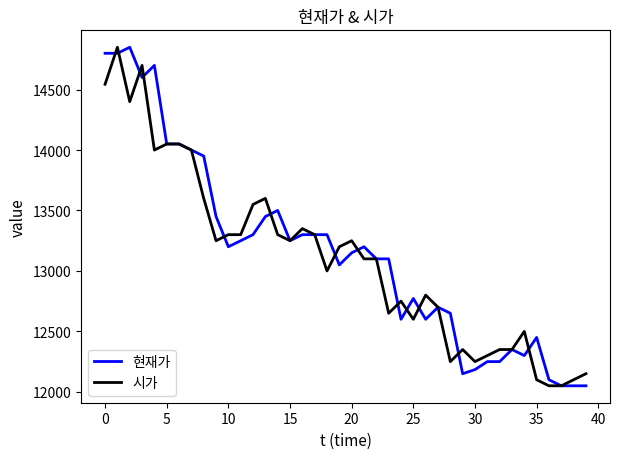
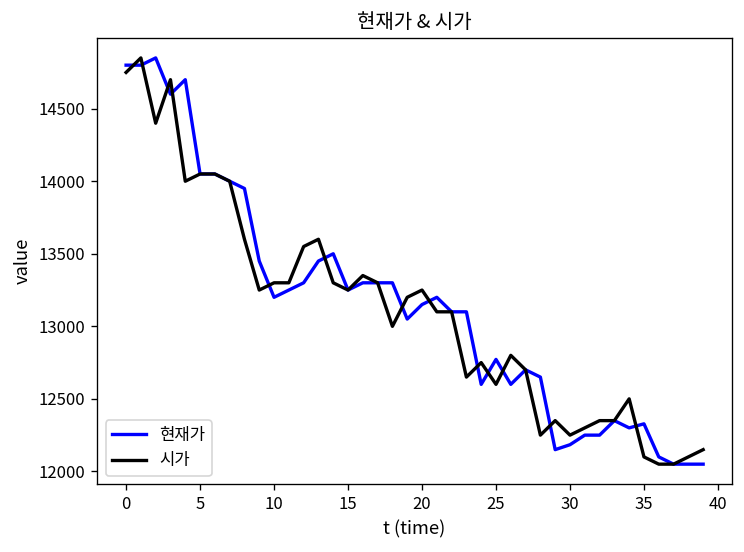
  {
    "현재가": {
      "0": 14800,
      "10": 13200,
      "20": 13150,
      "25": 12770,
      "30": 12180,
-     "35": 12450
+     "35": 12330
    },
    "시가": {
-     "0": 14540,
+     "0": 14750,
      "10": 13300,
      "20": 13250,
      "25": 12600,
      "30": 12250,
      "35": 12100
    }
  }
